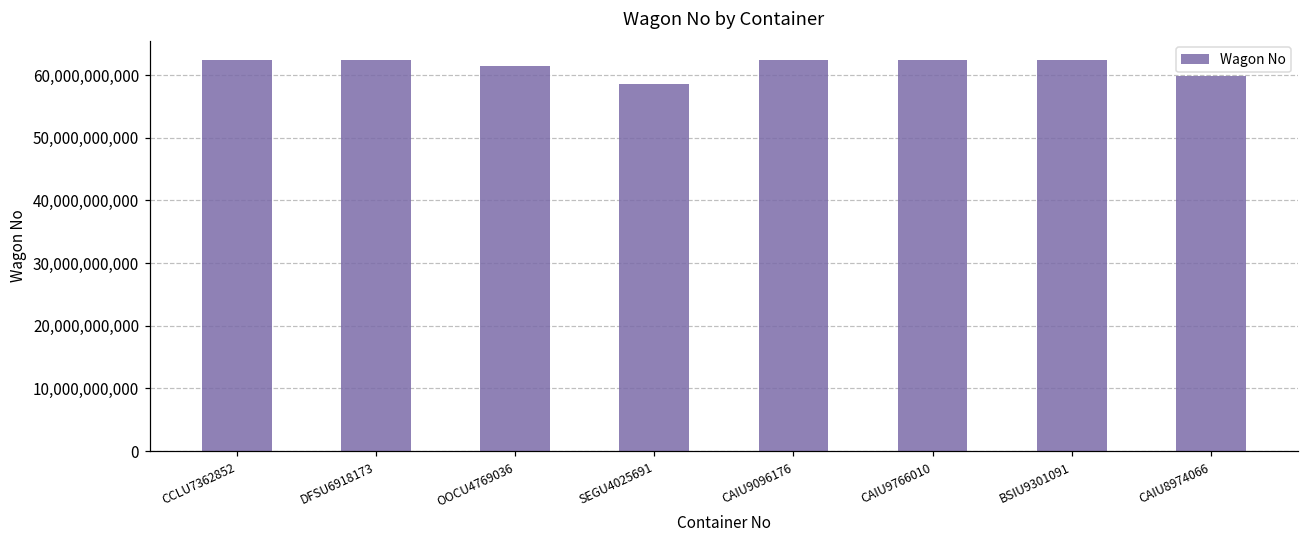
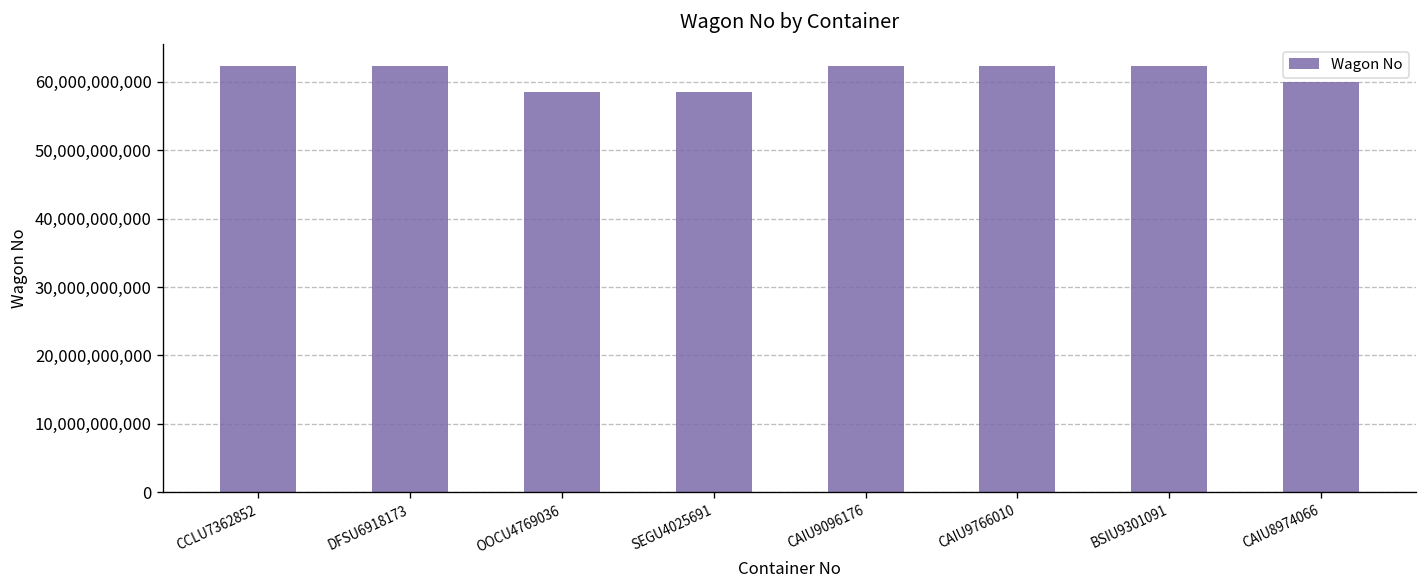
  {
    "CCLU7362852": "62,000,000,000",
    "DFSU6918173": "62,000,000,000",
-   "OOCU4769036": "61,000,000,000",
+   "OOCU4769036": "59,000,000,000",
    "SEGU4025691": "59,000,000,000",
    "CAIU9096176": "62,000,000,000",
    "CAIU9766010": "62,000,000,000",
    "BSIU9301091": "62,000,000,000",
    "CAIU8974066": "60,000,000,000"
  }
